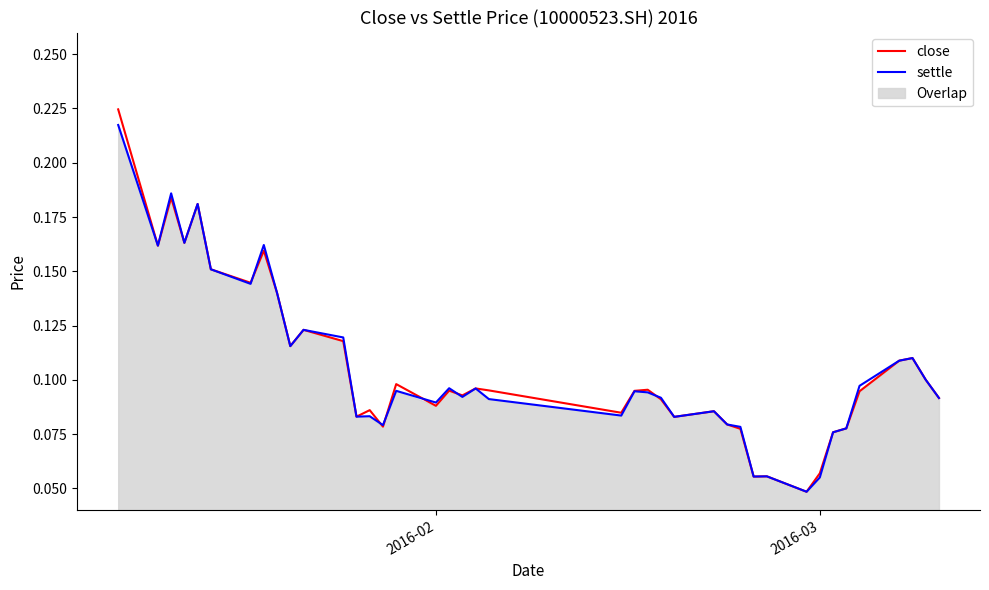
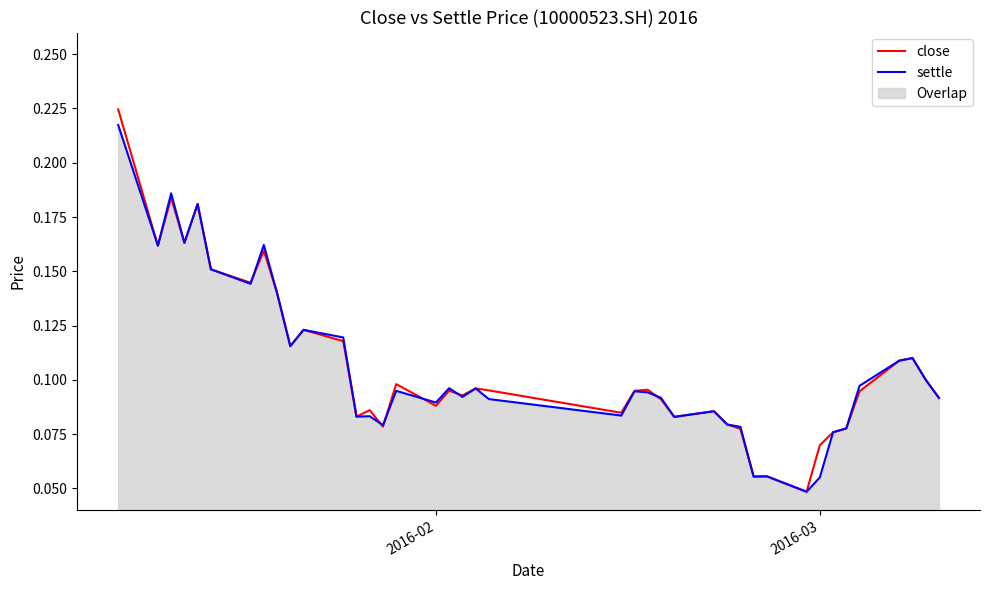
  {
    "close": {
-     "2016-03": 0.057
+     "2016-03": 0.070
    },
    "settle": {
      "2016-02": 0.090
    }
  }
